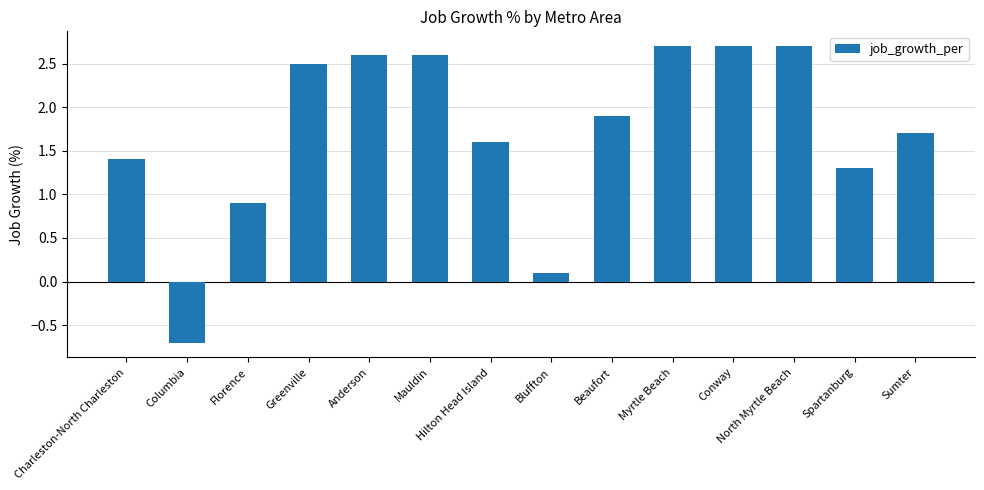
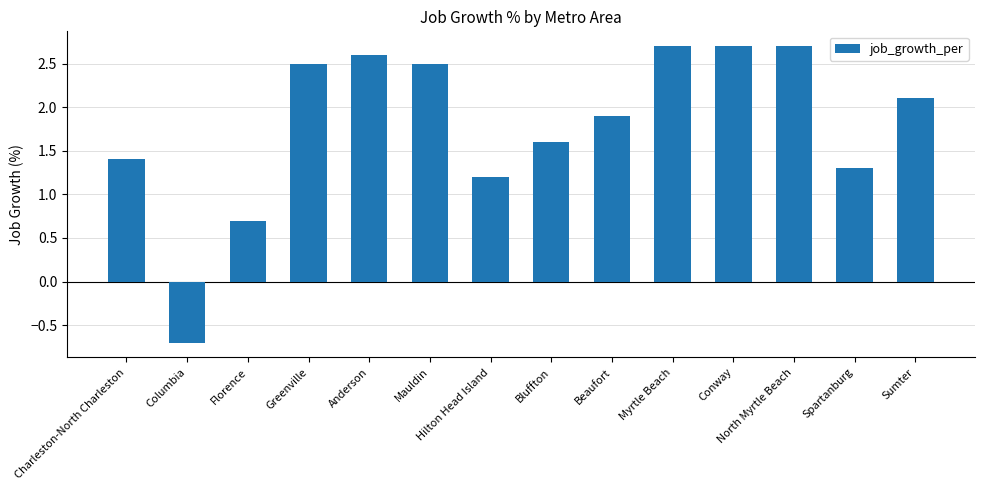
  {
    "Charleston-North Charleston": 1.4,
    "Columbia": -0.7,
-   "Florence": 0.9,
+   "Florence": 0.7,
    "Greenville": 2.5,
    "Anderson": 2.6,
-   "Mauldin": 2.6,
-   "Hilton Head Island": 1.6,
-   "Bluffton": 0.1,
+   "Mauldin": 2.5,
+   "Hilton Head Island": 1.2,
+   "Bluffton": 1.6,
    "Beaufort": 1.9,
    "Myrtle Beach": 2.7,
    "Conway": 2.7,
    "North Myrtle Beach": 2.7,
    "Spartanburg": 1.3,
-   "Sumter": 1.7
+   "Sumter": 2.1
  }
